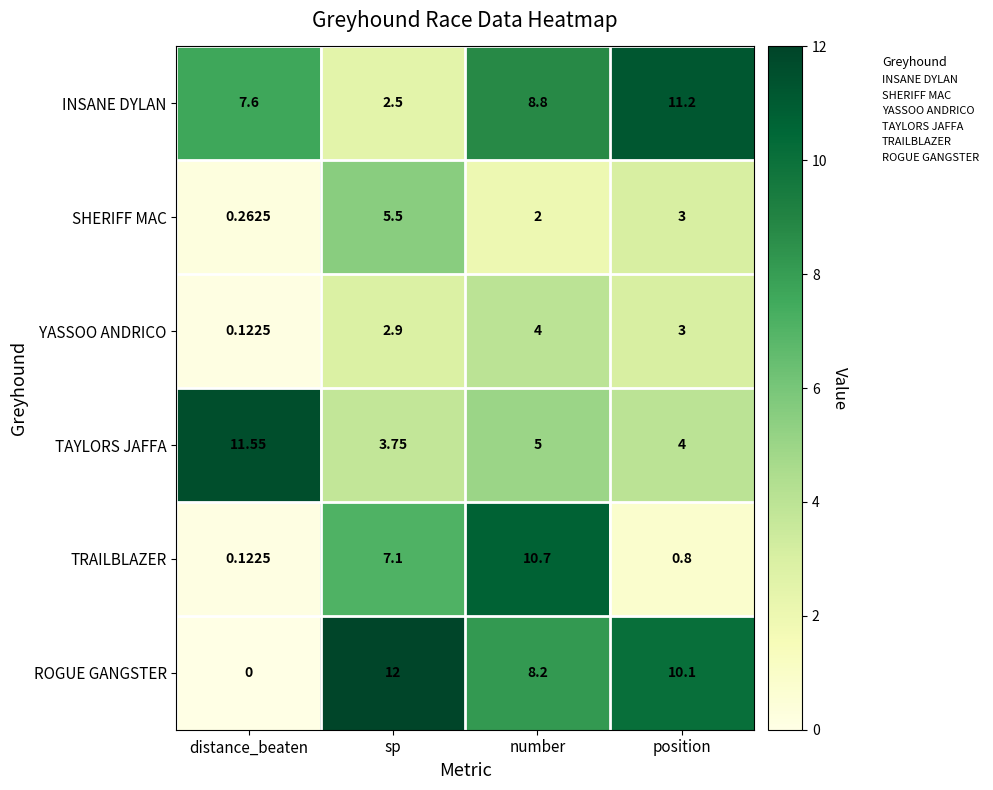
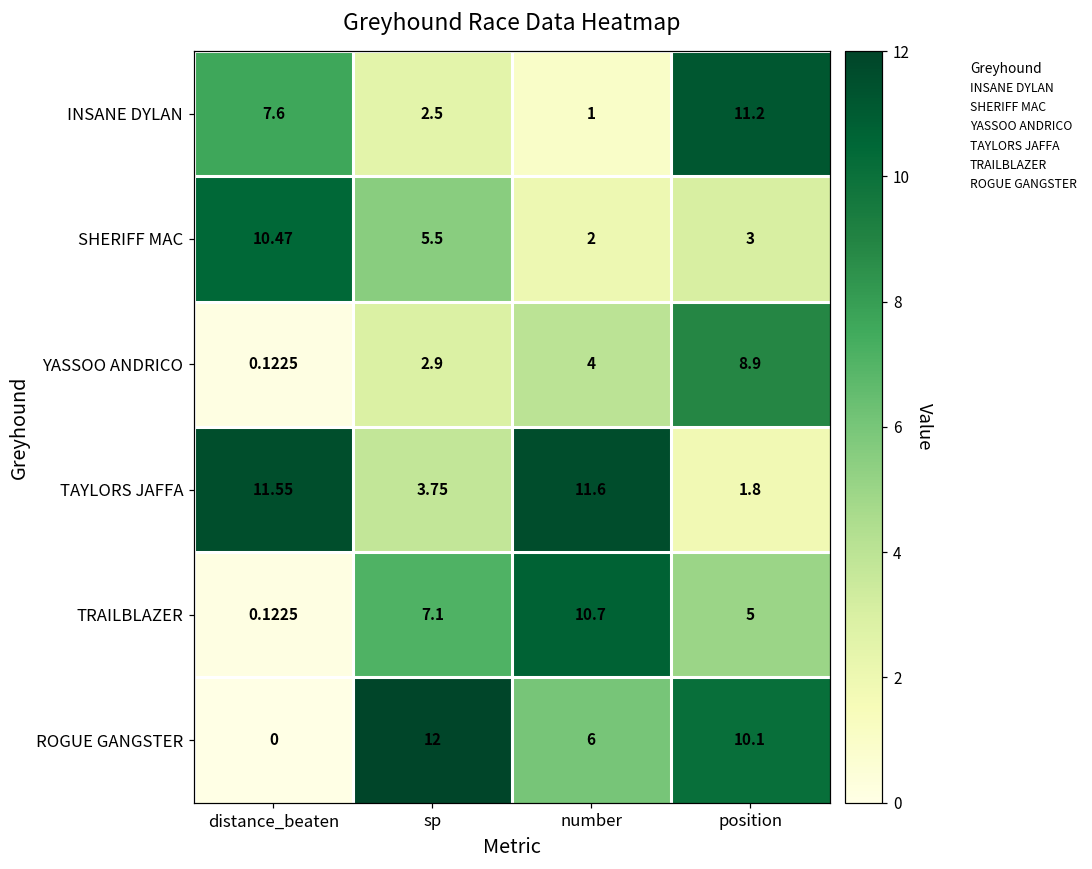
  {
    "INSANE DYLAN": {
      "distance_beaten": 7.6,
      "sp": 2.5,
-     "number": 8.8,
+     "number": 1,
      "position": 11.2
    },
    "SHERIFF MAC": {
-     "distance_beaten": 0.2625,
+     "distance_beaten": 10.47,
      "sp": 5.5,
      "number": 2,
      "position": 3
    },
    "YASSOO ANDRICO": {
      "distance_beaten": 0.1225,
      "sp": 2.9,
      "number": 4,
-     "position": 3
+     "position": 8.9
    },
    "TAYLORS JAFFA": {
      "distance_beaten": 11.55,
      "sp": 3.75,
-     "number": 5,
-     "position": 4
+     "number": 11.6,
+     "position": 1.8
    },
    "TRAILBLAZER": {
      "distance_beaten": 0.1225,
      "sp": 7.1,
      "number": 10.7,
-     "position": 0.8
+     "position": 5
    },
    "ROGUE GANGSTER": {
      "distance_beaten": 0,
      "sp": 12,
-     "number": 8.2,
+     "number": 6,
      "position": 10.1
    }
  }
